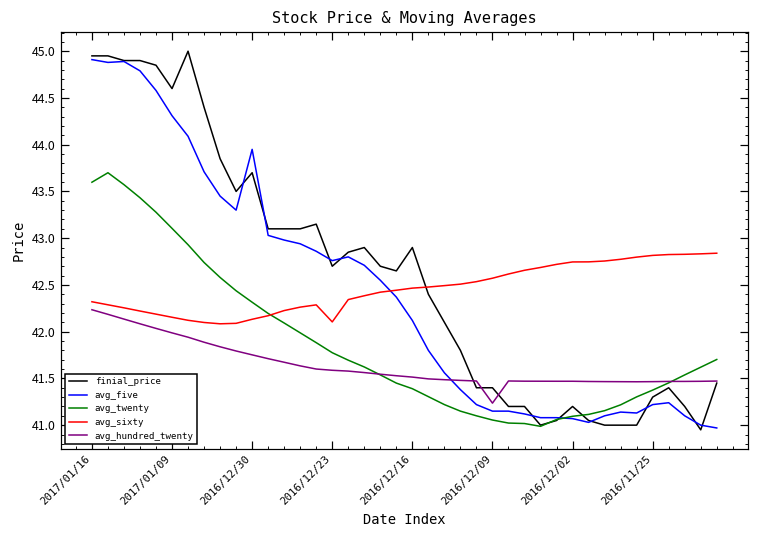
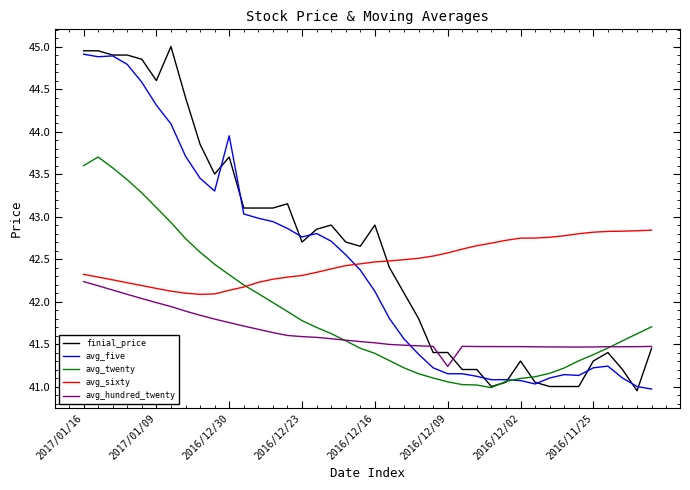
  {
    "finial_price": {
      "2017/01/16": 45.0,
      "2017/01/09": 44.6,
      "2016/12/30": 43.7,
      "2016/12/23": 42.7,
      "2016/12/16": 42.9,
      "2016/12/09": 41.4,
-     "2016/12/02": 41.2,
+     "2016/12/02": 41.3,
      "2016/11/25": 41.3
    },
    "avg_five": {
      "2017/01/16": 44.9,
      "2017/01/09": 44.3,
      "2016/12/30": 44.0,
      "2016/12/23": 42.8,
      "2016/12/16": 42.1,
      "2016/12/09": 41.2,
      "2016/11/25": 41.2
    },
    "avg_twenty": {
      "2017/01/16": 43.6,
      "2017/01/09": 43.1,
      "2016/12/30": 42.3,
      "2016/12/23": 41.8,
      "2016/12/16": 41.4,
      "2016/12/09": 41.1,
      "2016/11/25": 41.4
    },
    "avg_sixty": {
      "2017/01/16": 42.3,
      "2017/01/09": 42.2,
      "2016/12/30": 42.1,
-     "2016/12/23": 42.1,
+     "2016/12/23": 42.3,
      "2016/12/16": 42.5,
      "2016/12/09": 42.6,
      "2016/12/02": 42.7,
      "2016/11/25": 42.8
    },
    "avg_hundred_twenty": {
      "2017/01/16": 42.2,
      "2017/01/09": 42.0,
      "2016/12/30": 41.8,
      "2016/12/23": 41.6,
      "2016/12/16": 41.5,
      "2016/12/09": 41.2,
      "2016/12/02": 41.5,
      "2016/11/25": 41.5
    }
  }
